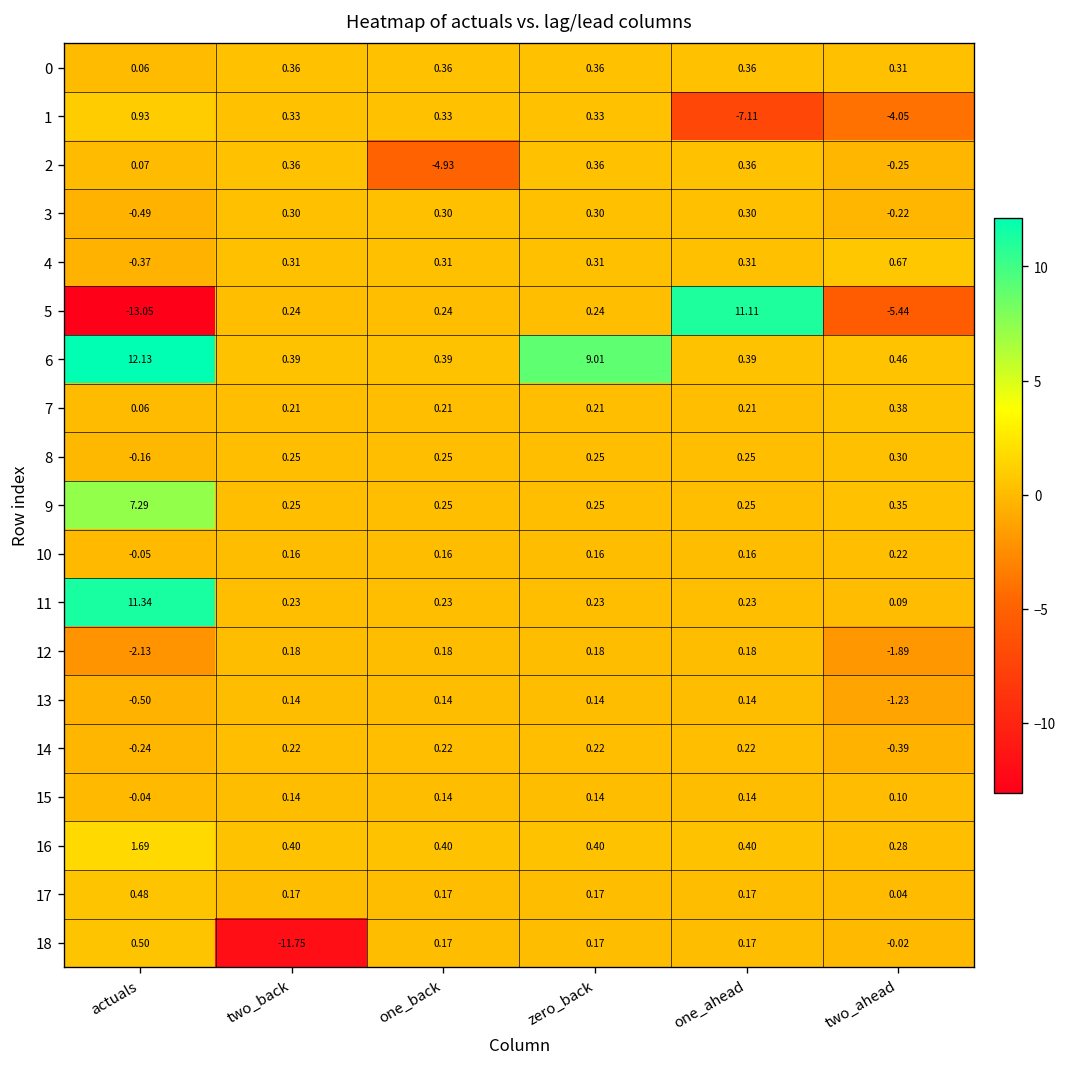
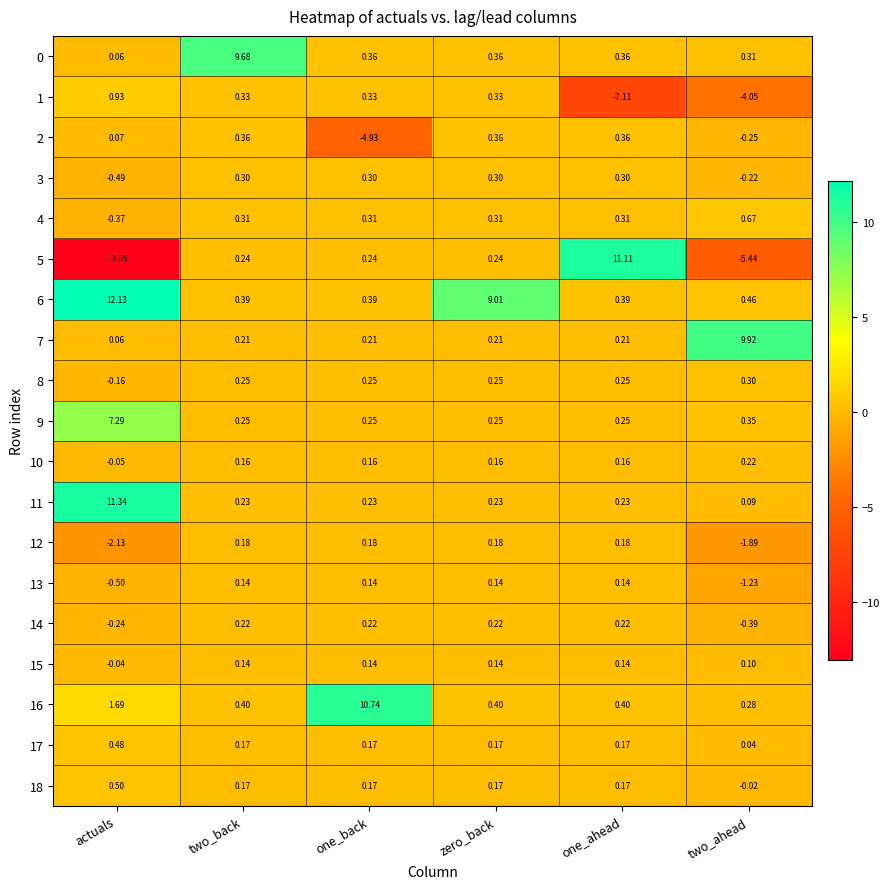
  {
    "0": {
      "actuals": 0.06,
-     "two_back": 0.36,
+     "two_back": 9.68,
      "one_back": 0.36,
      "zero_back": 0.36,
      "one_ahead": 0.36,
      "two_ahead": 0.31
    },
    "1": {
      "actuals": 0.93,
      "two_back": 0.33,
      "one_back": 0.33,
      "zero_back": 0.33,
      "one_ahead": -7.11,
      "two_ahead": -4.05
    },
    "2": {
      "actuals": 0.07,
      "two_back": 0.36,
      "one_back": -4.93,
      "zero_back": 0.36,
      "one_ahead": 0.36,
      "two_ahead": -0.25
    },
    "3": {
      "actuals": -0.49,
      "two_back": 0.30,
      "one_back": 0.30,
      "zero_back": 0.30,
      "one_ahead": 0.30,
      "two_ahead": -0.22
    },
    "4": {
      "actuals": -0.37,
      "two_back": 0.31,
      "one_back": 0.31,
      "zero_back": 0.31,
      "one_ahead": 0.31,
      "two_ahead": 0.67
    },
    "5": {
      "actuals": -13.05,
      "two_back": 0.24,
      "one_back": 0.24,
      "zero_back": 0.24,
      "one_ahead": 11.11,
      "two_ahead": -5.44
    },
    "6": {
      "actuals": 12.13,
      "two_back": 0.39,
      "one_back": 0.39,
      "zero_back": 9.01,
      "one_ahead": 0.39,
      "two_ahead": 0.46
    },
    "7": {
      "actuals": 0.06,
      "two_back": 0.21,
      "one_back": 0.21,
      "zero_back": 0.21,
      "one_ahead": 0.21,
-     "two_ahead": 0.38
+     "two_ahead": 9.92
    },
    "8": {
      "actuals": -0.16,
      "two_back": 0.25,
      "one_back": 0.25,
      "zero_back": 0.25,
      "one_ahead": 0.25,
      "two_ahead": 0.30
    },
    "9": {
      "actuals": 7.29,
      "two_back": 0.25,
      "one_back": 0.25,
      "zero_back": 0.25,
      "one_ahead": 0.25,
      "two_ahead": 0.35
    },
    "10": {
      "actuals": -0.05,
      "two_back": 0.16,
      "one_back": 0.16,
      "zero_back": 0.16,
      "one_ahead": 0.16,
      "two_ahead": 0.22
    },
    "11": {
      "actuals": 11.34,
      "two_back": 0.23,
      "one_back": 0.23,
      "zero_back": 0.23,
      "one_ahead": 0.23,
      "two_ahead": 0.09
    },
    "12": {
      "actuals": -2.13,
      "two_back": 0.18,
      "one_back": 0.18,
      "zero_back": 0.18,
      "one_ahead": 0.18,
      "two_ahead": -1.89
    },
    "13": {
      "actuals": -0.50,
      "two_back": 0.14,
      "one_back": 0.14,
      "zero_back": 0.14,
      "one_ahead": 0.14,
      "two_ahead": -1.23
    },
    "14": {
      "actuals": -0.24,
      "two_back": 0.22,
      "one_back": 0.22,
      "zero_back": 0.22,
      "one_ahead": 0.22,
      "two_ahead": -0.39
    },
    "15": {
      "actuals": -0.04,
      "two_back": 0.14,
      "one_back": 0.14,
      "zero_back": 0.14,
      "one_ahead": 0.14,
      "two_ahead": 0.10
    },
    "16": {
      "actuals": 1.69,
      "two_back": 0.40,
-     "one_back": 0.40,
+     "one_back": 10.74,
      "zero_back": 0.40,
      "one_ahead": 0.40,
      "two_ahead": 0.28
    },
    "17": {
      "actuals": 0.48,
      "two_back": 0.17,
      "one_back": 0.17,
      "zero_back": 0.17,
      "one_ahead": 0.17,
      "two_ahead": 0.04
    },
    "18": {
      "actuals": 0.50,
-     "two_back": -11.75,
+     "two_back": 0.17,
      "one_back": 0.17,
      "zero_back": 0.17,
      "one_ahead": 0.17,
      "two_ahead": -0.02
    }
  }
